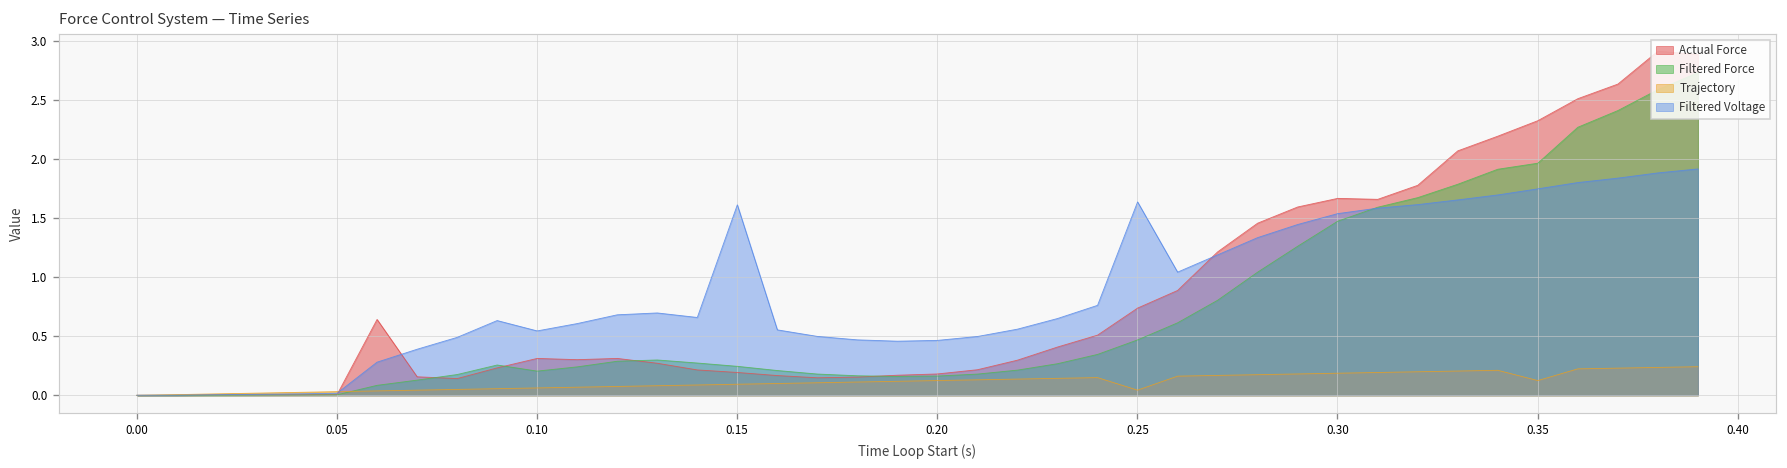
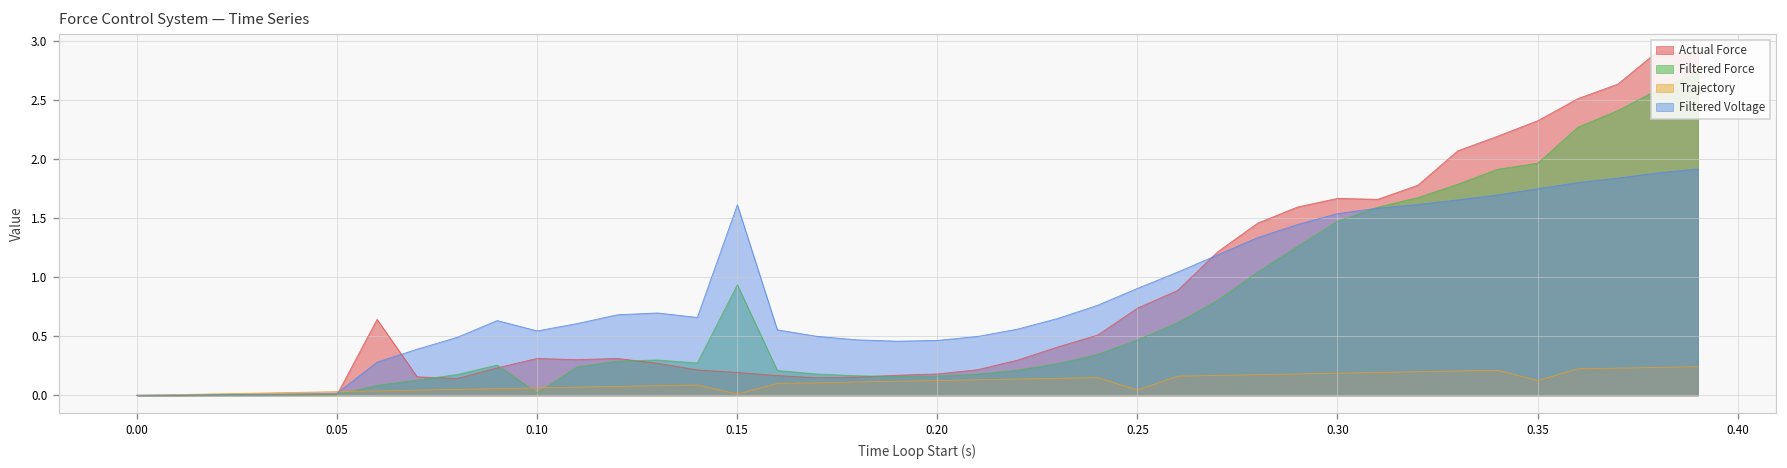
  {
    "Actual Force": {
      "0.10": 0.3,
      "0.15": 0.2,
      "0.25": 0.7,
      "0.30": 1.7,
      "0.35": 2.3
    },
    "Filtered Force": {
-     "0.10": 0.2,
-     "0.15": 0.2,
+     "0.10": 0.0,
+     "0.15": 0.9,
      "0.25": 0.5,
      "0.30": 1.5,
      "0.35": 2.0
    },
    "Trajectory": {
      "0.10": 0.1,
-     "0.15": 0.1,
+     "0.15": 0.0,
      "0.20": 0.1,
      "0.25": 0.0,
      "0.30": 0.2,
      "0.35": 0.1
    },
    "Filtered Voltage": {
      "0.10": 0.5,
      "0.15": 1.6,
      "0.20": 0.5,
-     "0.25": 1.6,
+     "0.25": 0.9,
      "0.30": 1.5,
      "0.35": 1.7
    }
  }
